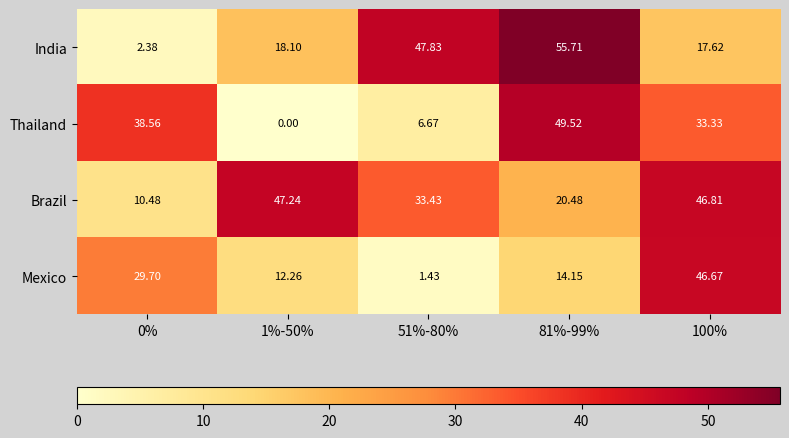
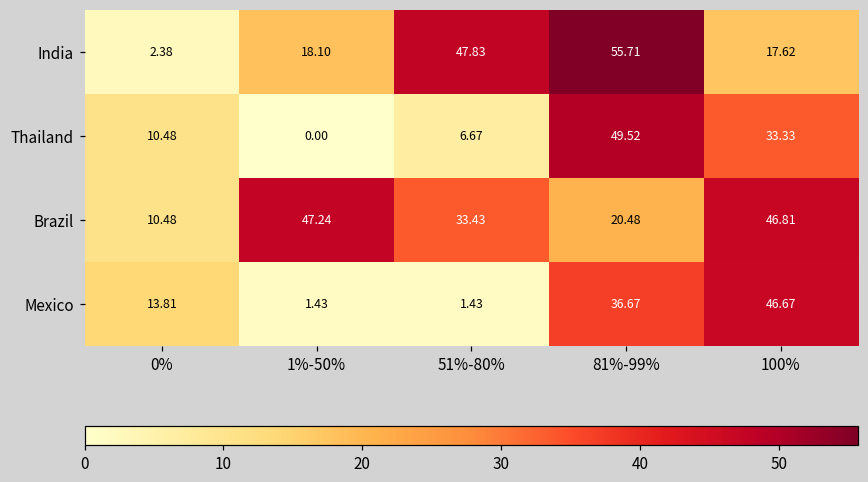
  {
    "India": {
      "0%": 2.38,
      "1%-50%": 18.10,
      "51%-80%": 47.83,
      "81%-99%": 55.71,
      "100%": 17.62
    },
    "Thailand": {
-     "0%": 38.56,
+     "0%": 10.48,
      "1%-50%": 0.00,
      "51%-80%": 6.67,
      "81%-99%": 49.52,
      "100%": 33.33
    },
    "Brazil": {
      "0%": 10.48,
      "1%-50%": 47.24,
      "51%-80%": 33.43,
      "81%-99%": 20.48,
      "100%": 46.81
    },
    "Mexico": {
-     "0%": 29.70,
-     "1%-50%": 12.26,
+     "0%": 13.81,
+     "1%-50%": 1.43,
      "51%-80%": 1.43,
-     "81%-99%": 14.15,
+     "81%-99%": 36.67,
      "100%": 46.67
    }
  }
